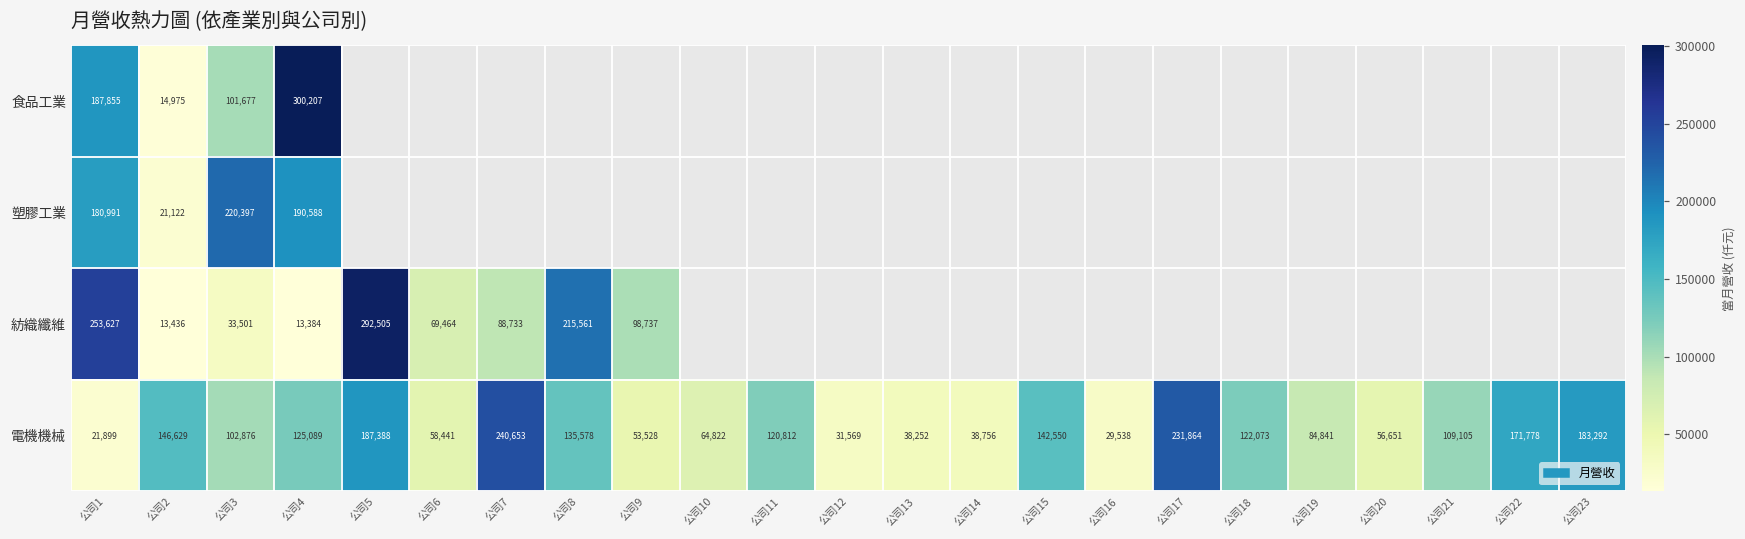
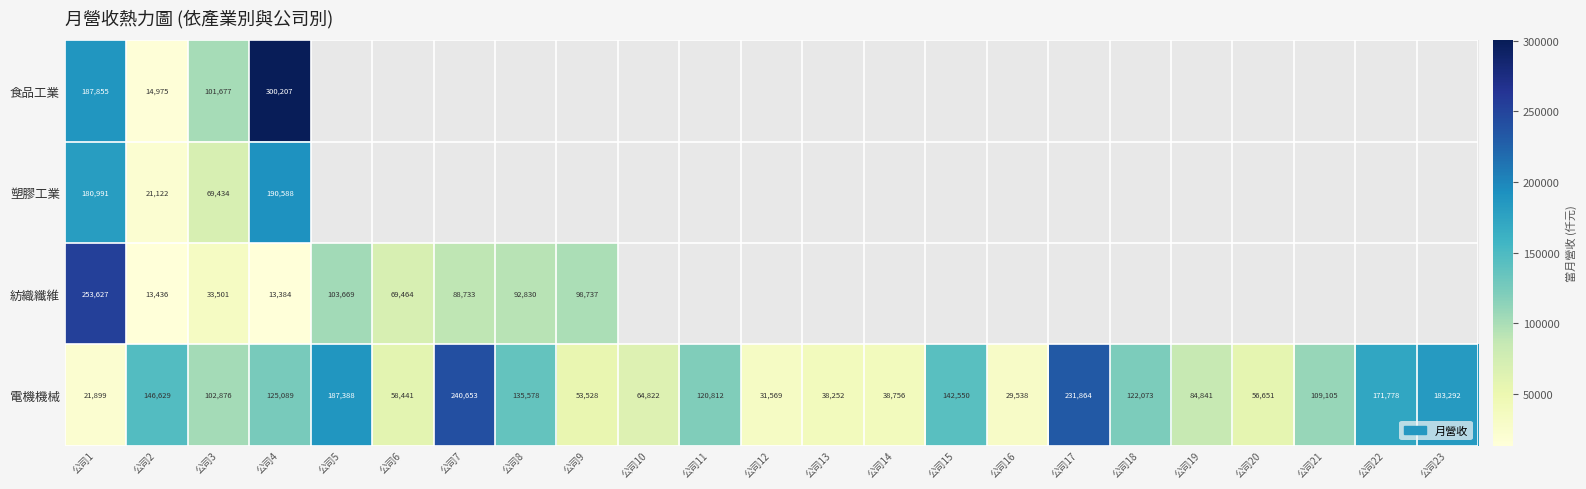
  {
    "食品工業": {
      "公司1": "187,855",
      "公司2": "14,975",
      "公司3": "101,677",
      "公司4": "300,207"
    },
    "塑膠工業": {
      "公司1": "180,991",
      "公司2": "21,122",
-     "公司3": "220,397",
+     "公司3": "69,434",
      "公司4": "190,588"
    },
    "紡織纖維": {
      "公司1": "253,627",
      "公司2": "13,436",
      "公司3": "33,501",
      "公司4": "13,384",
-     "公司5": "292,505",
+     "公司5": "103,669",
      "公司6": "69,464",
      "公司7": "88,733",
-     "公司8": "215,561",
+     "公司8": "92,830",
      "公司9": "98,737"
    },
    "電機機械": {
      "公司1": "21,899",
      "公司2": "146,629",
      "公司3": "102,876",
      "公司4": "125,089",
      "公司5": "187,388",
      "公司6": "58,441",
      "公司7": "240,653",
      "公司8": "135,578",
      "公司9": "53,528",
      "公司10": "64,822",
      "公司11": "120,812",
      "公司12": "31,569",
      "公司13": "38,252",
      "公司14": "38,756",
      "公司15": "142,550",
      "公司16": "29,538",
      "公司17": "231,864",
      "公司18": "122,073",
      "公司19": "84,841",
      "公司20": "56,651",
      "公司21": "109,105",
      "公司22": "171,778",
      "公司23": "183,292"
    }
  }
